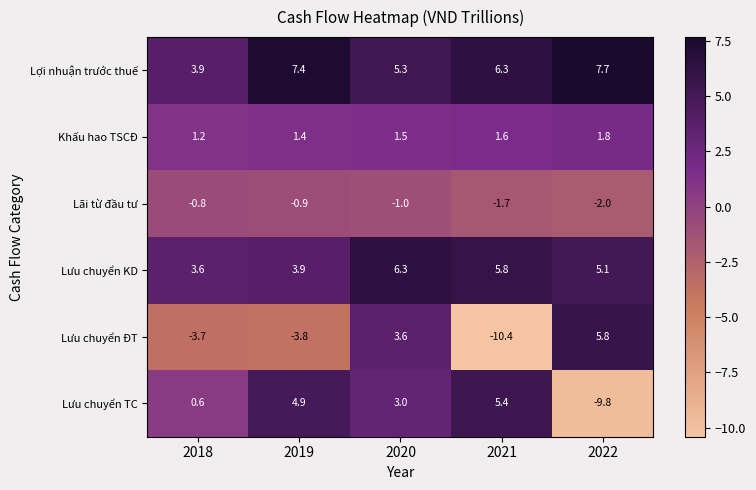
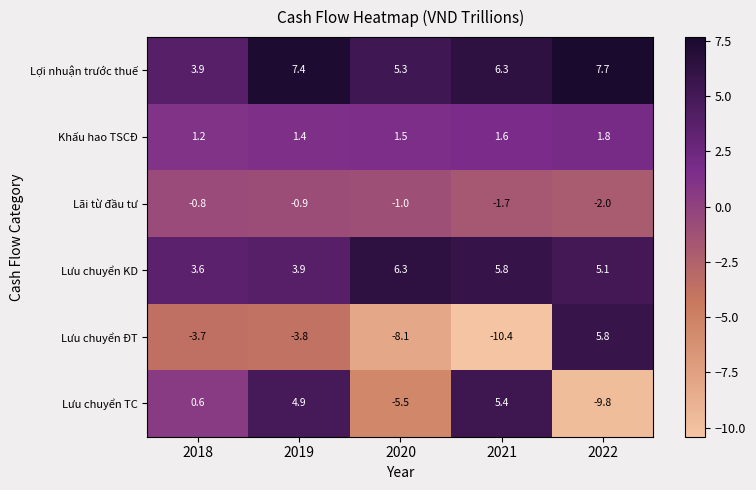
  {
    "Lợi nhuận trước thuế": {
      "2018": 3.9,
      "2019": 7.4,
      "2020": 5.3,
      "2021": 6.3,
      "2022": 7.7
    },
    "Khấu hao TSCĐ": {
      "2018": 1.2,
      "2019": 1.4,
      "2020": 1.5,
      "2021": 1.6,
      "2022": 1.8
    },
    "Lãi từ đầu tư": {
      "2018": -0.8,
      "2019": -0.9,
      "2020": -1.0,
      "2021": -1.7,
      "2022": -2.0
    },
    "Lưu chuyển KD": {
      "2018": 3.6,
      "2019": 3.9,
      "2020": 6.3,
      "2021": 5.8,
      "2022": 5.1
    },
    "Lưu chuyển ĐT": {
      "2018": -3.7,
      "2019": -3.8,
-     "2020": 3.6,
+     "2020": -8.1,
      "2021": -10.4,
      "2022": 5.8
    },
    "Lưu chuyển TC": {
      "2018": 0.6,
      "2019": 4.9,
-     "2020": 3.0,
+     "2020": -5.5,
      "2021": 5.4,
      "2022": -9.8
    }
  }
